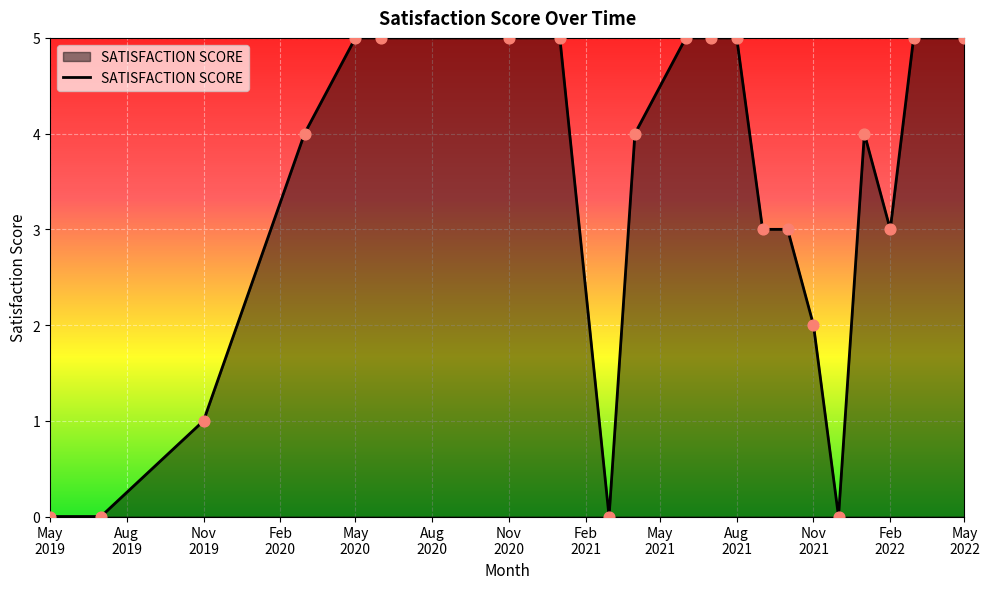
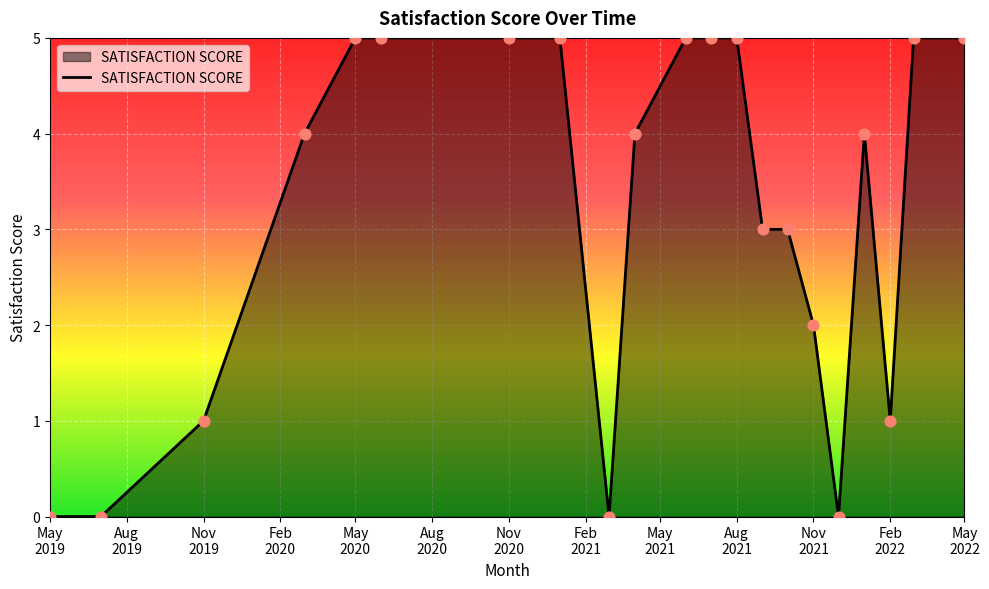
  {
    "May 2019": 0,
    "Nov 2019": 1,
    "May 2020": 5,
    "Nov 2020": 5,
    "Aug 2021": 5,
    "Nov 2021": 2,
-   "Feb 2022": 3,
+   "Feb 2022": 1,
    "May 2022": 5
  }
